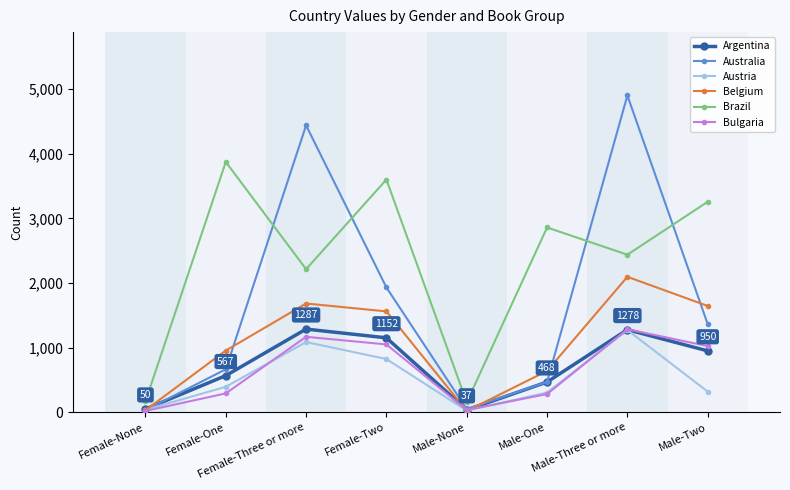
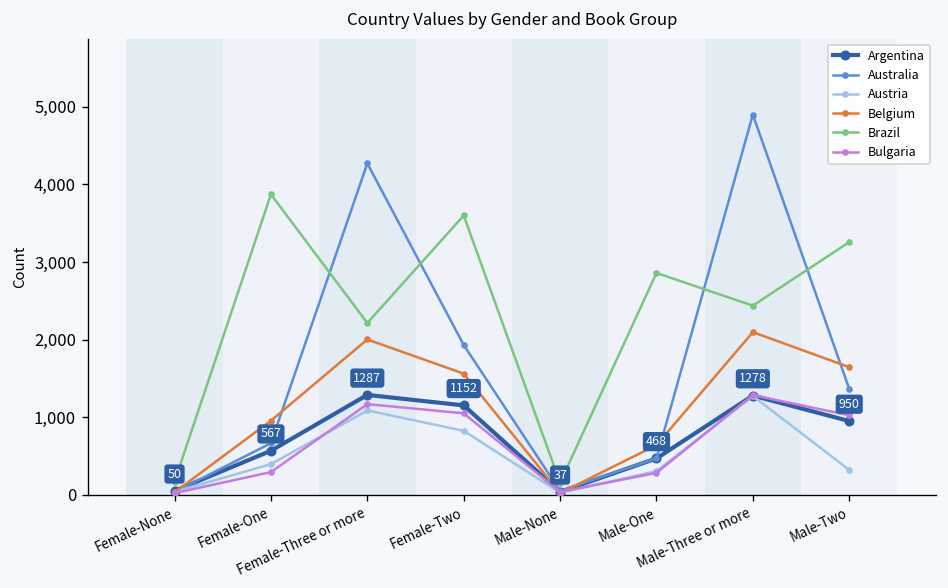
  {
    "Australia": {
-     "Female-Three or more": "4,400",
+     "Female-Three or more": "4,300",
      "Female-Two": "1,900",
      "Male-Three or more": "4,900",
      "Male-Two": "1,400"
    },
    "Austria": {
      "Female-One": "400",
      "Female-Three or more": "1,100",
      "Female-Two": "800",
      "Male-Two": "300"
    },
    "Belgium": {
      "Female-One": "1,000",
-     "Female-Three or more": "1,700",
+     "Female-Three or more": "2,000",
      "Male-Three or more": "2,100",
      "Male-Two": "1,600"
    },
    "Brazil": {
      "Female-One": "3,900",
      "Female-Three or more": "2,200",
      "Female-Two": "3,600",
      "Male-One": "2,900",
      "Male-Three or more": "2,400",
      "Male-Two": "3,300"
    },
    "Bulgaria": {
      "Female-One": "300",
      "Female-Three or more": "1,200",
      "Female-Two": "1,100"
    }
  }
